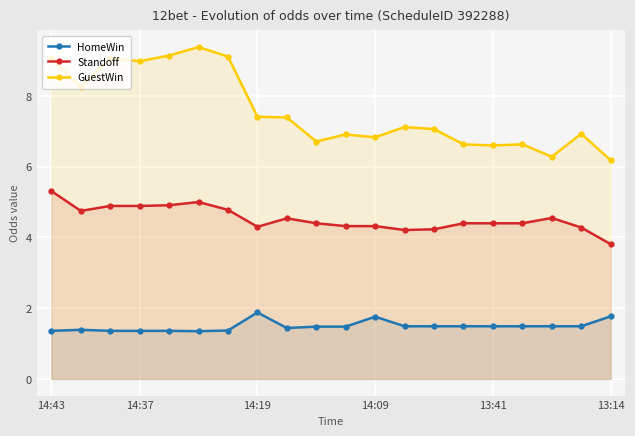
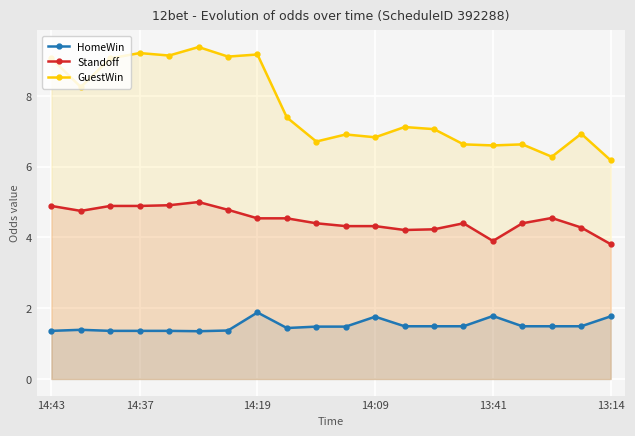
  {
    "HomeWin": {
      "14:43": 1.4,
      "14:37": 1.4,
      "14:19": 1.9,
      "14:09": 1.8,
-     "13:41": 1.5,
+     "13:41": 1.8,
      "13:14": 1.8
    },
    "Standoff": {
-     "14:43": 5.3,
+     "14:43": 4.9,
      "14:37": 4.9,
-     "14:19": 4.3,
+     "14:19": 4.5,
      "14:09": 4.3,
-     "13:41": 4.4,
+     "13:41": 3.9,
      "13:14": 3.8
    },
    "GuestWin": {
-     "14:37": 9.0,
-     "14:19": 7.4,
+     "14:37": 9.2,
+     "14:19": 9.2,
      "14:09": 6.8,
      "13:41": 6.6,
      "13:14": 6.2
    }
  }
